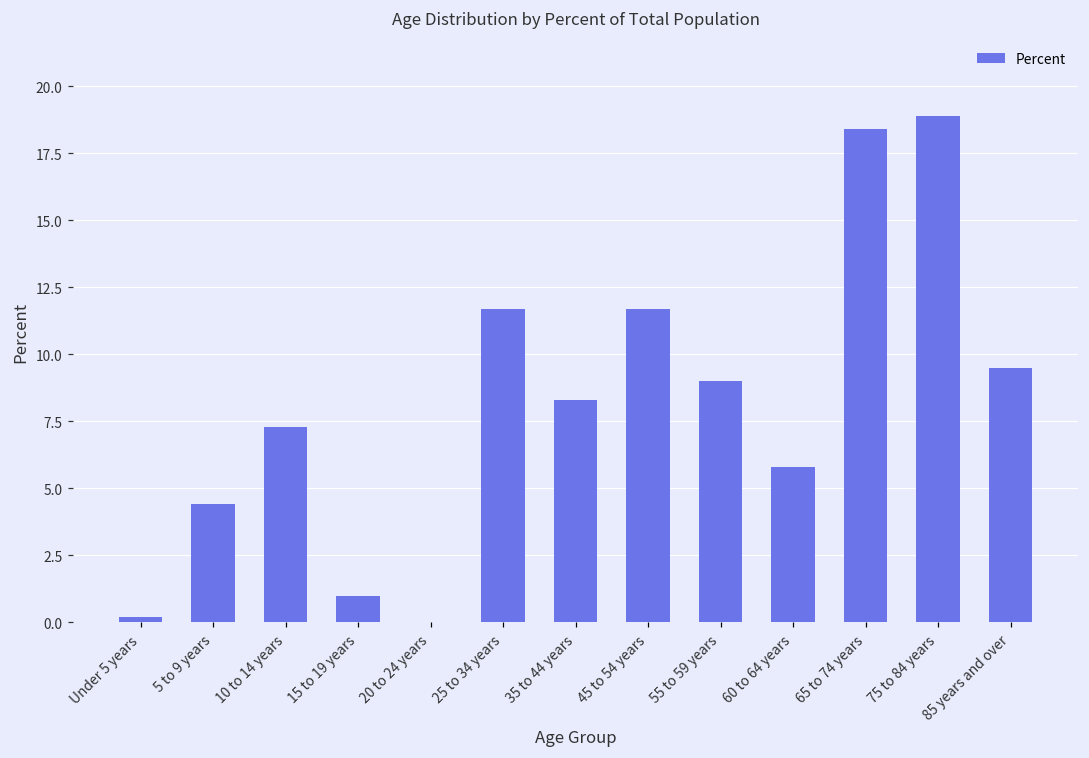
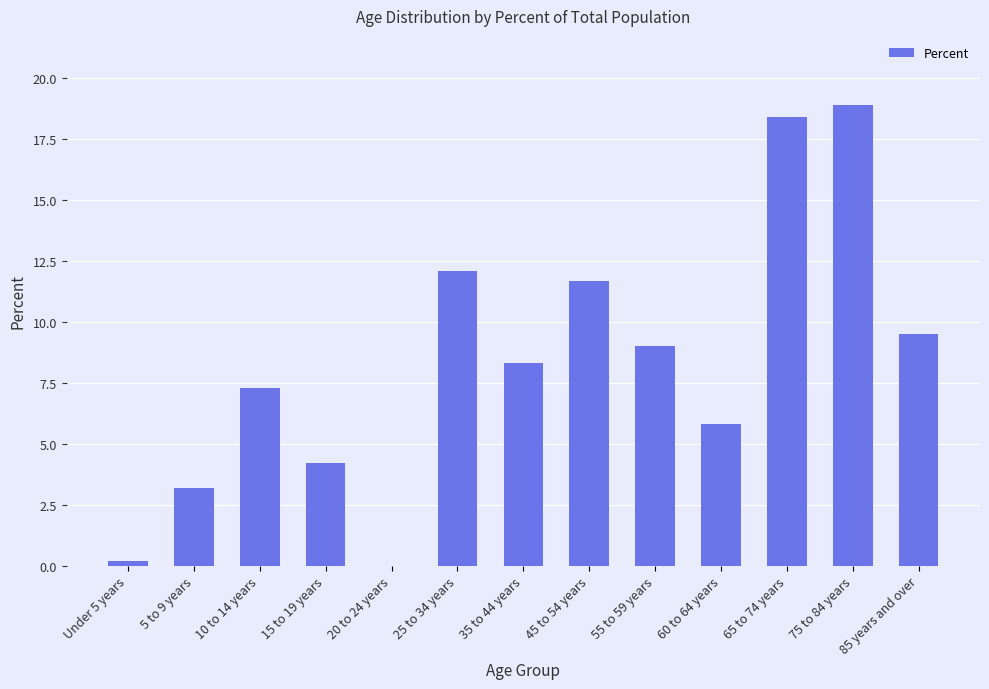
  {
    "Under 5 years": 0.2,
-   "5 to 9 years": 4.4,
+   "5 to 9 years": 3.2,
    "10 to 14 years": 7.3,
-   "15 to 19 years": 1.0,
+   "15 to 19 years": 4.2,
    "20 to 24 years": 0.0,
-   "25 to 34 years": 11.7,
+   "25 to 34 years": 12.1,
    "35 to 44 years": 8.3,
    "45 to 54 years": 11.7,
    "55 to 59 years": 9.0,
    "60 to 64 years": 5.8,
    "65 to 74 years": 18.4,
    "75 to 84 years": 18.9,
    "85 years and over": 9.5
  }
